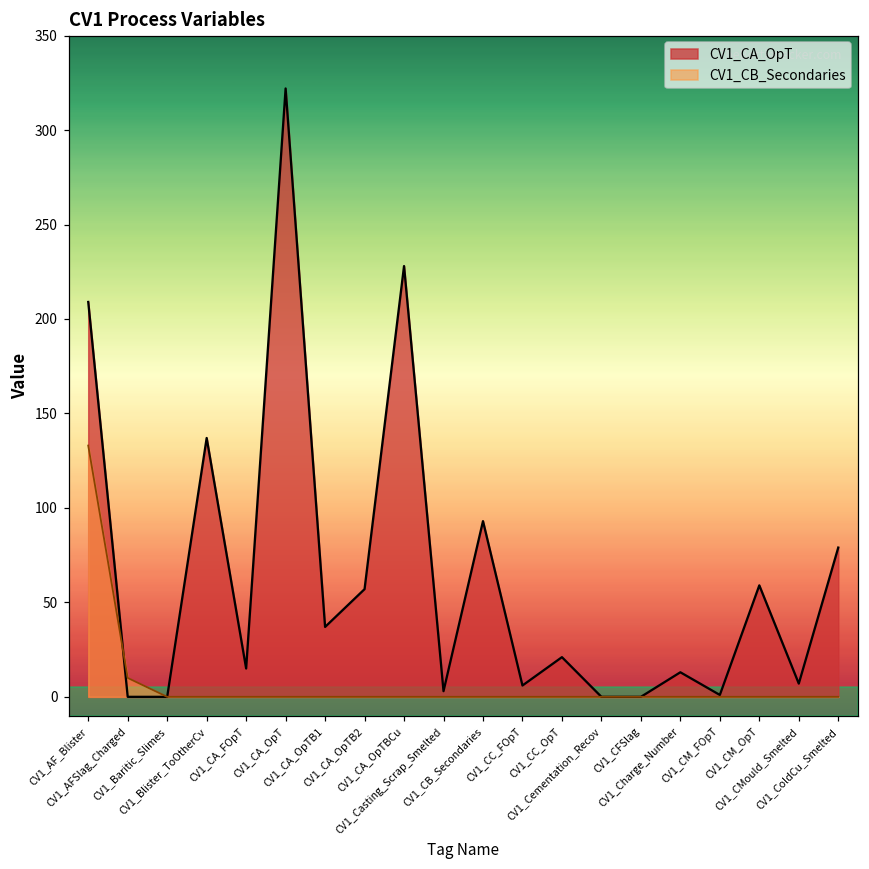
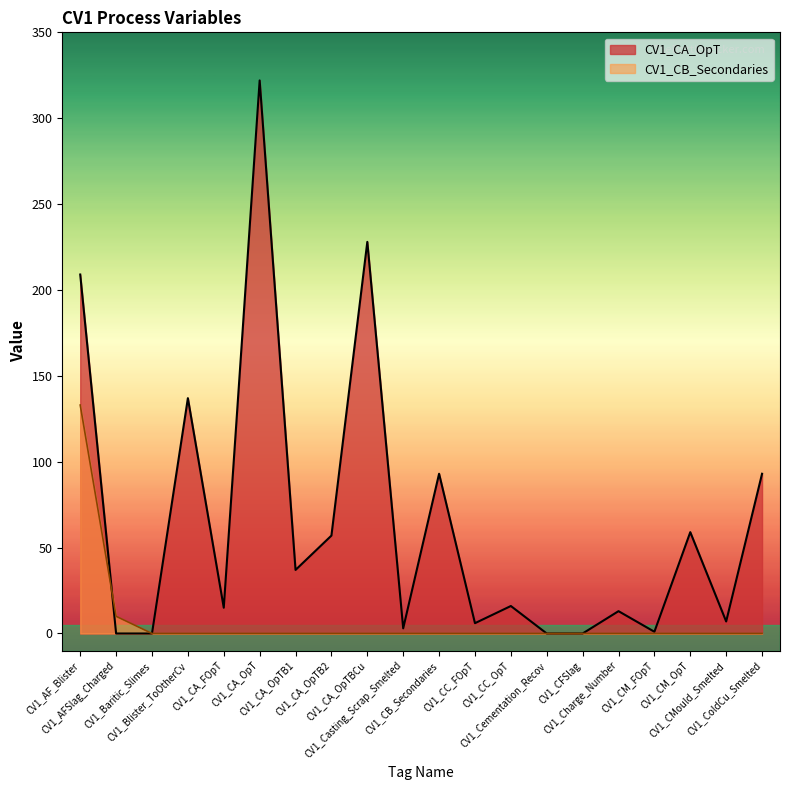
  {
    "CV1_CA_OpT": {
      "CV1_AF_Blister": 209,
      "CV1_Blister_ToOtherCv": 137,
      "CV1_CA_FOpT": 15,
      "CV1_CA_OpT": 322,
      "CV1_CA_OpTB1": 37,
      "CV1_CA_OpTB2": 57,
      "CV1_CA_OpTBCu": 228,
      "CV1_CB_Secondaries": 93,
      "CV1_CC_FOpT": 6,
-     "CV1_CC_OpT": 21,
+     "CV1_CC_OpT": 16,
      "CV1_Charge_Number": 13,
      "CV1_CM_OpT": 59,
      "CV1_CMould_Smelted": 7,
-     "CV1_ColdCu_Smelted": 79
+     "CV1_ColdCu_Smelted": 93
    },
    "CV1_CB_Secondaries": {
      "CV1_AF_Blister": 133,
      "CV1_AFSlag_Charged": 10
    }
  }
